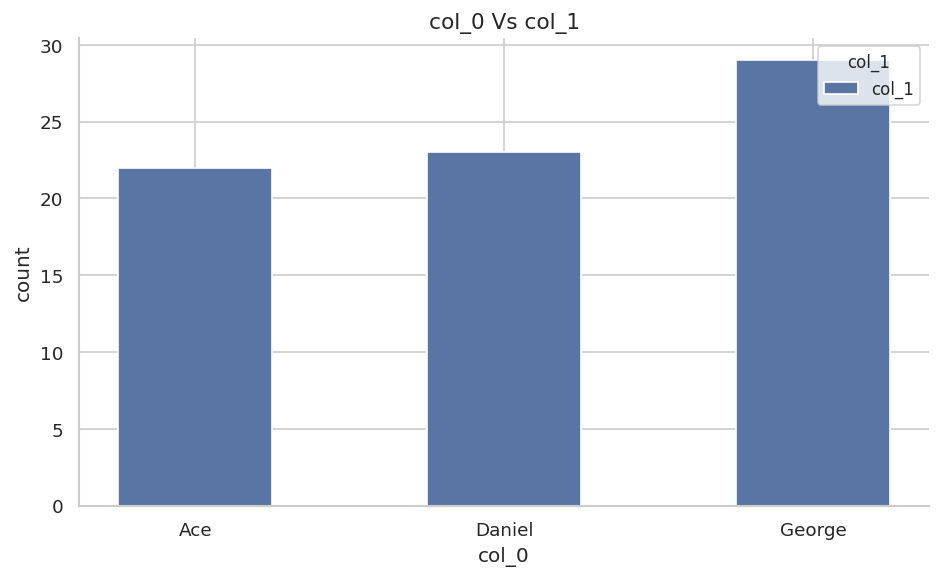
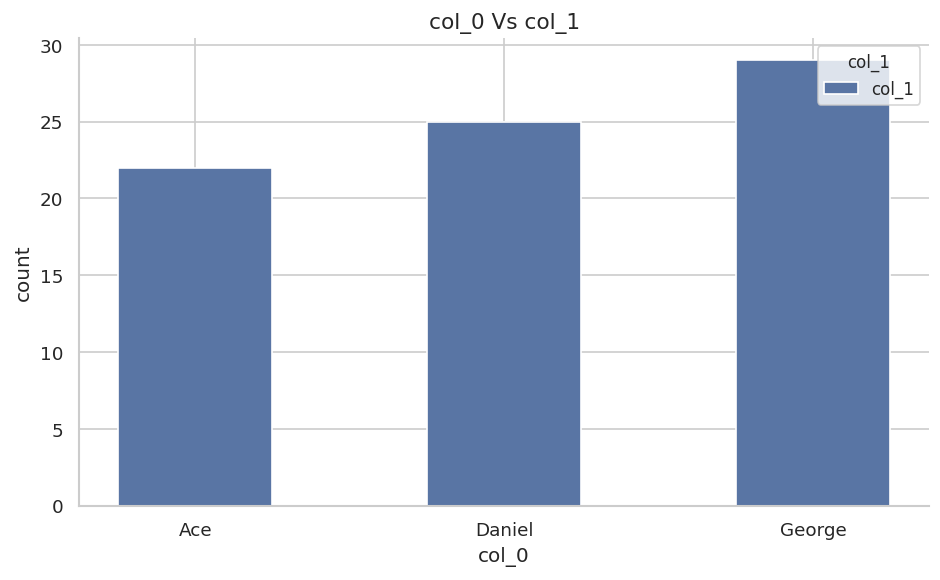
  {
    "Ace": 22,
-   "Daniel": 23,
+   "Daniel": 25,
    "George": 29
  }
